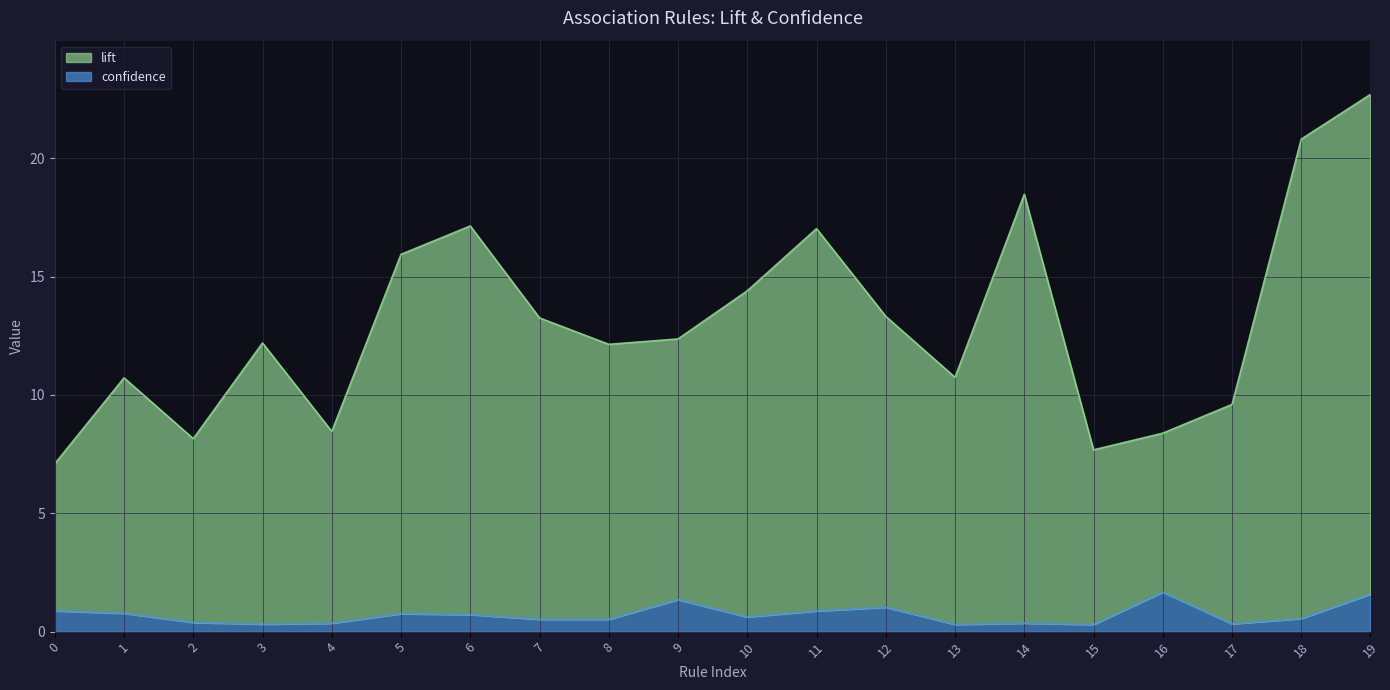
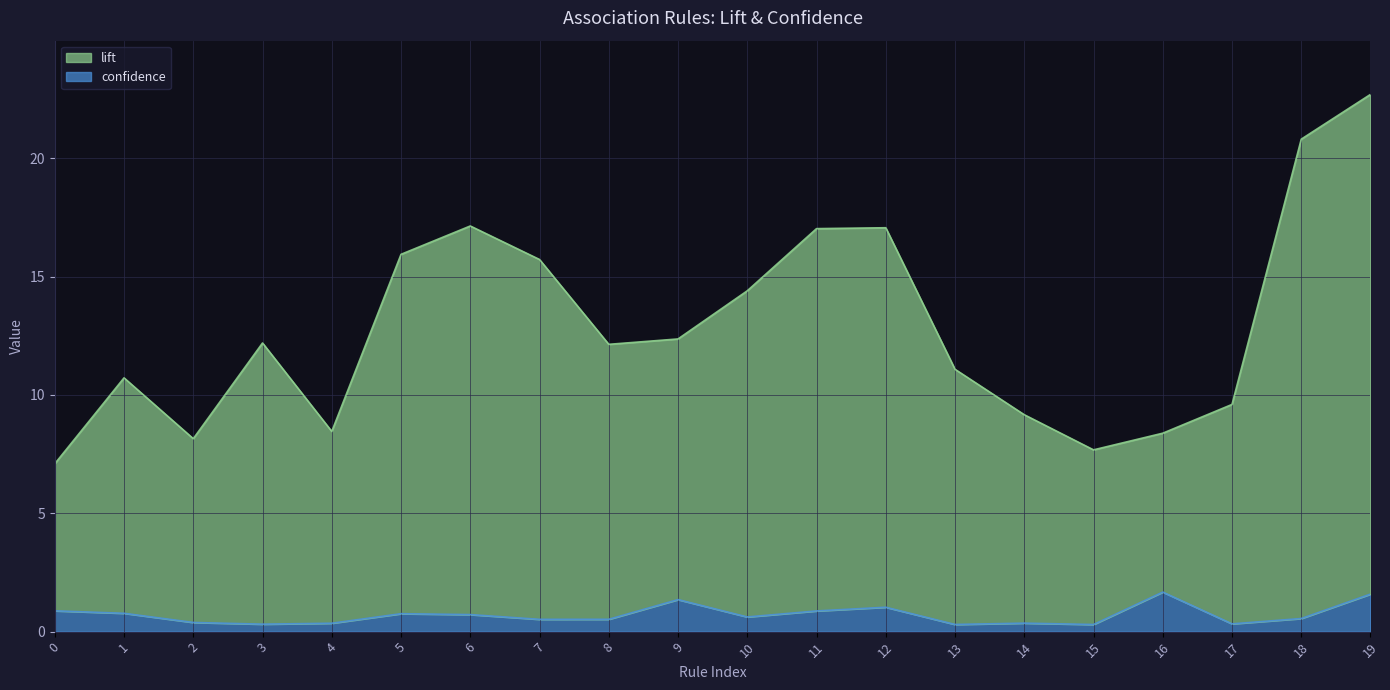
  {
    "confidence": {
      "0": 0.9,
      "1": 0.8,
      "2": 0.4,
      "3": 0.3,
      "4": 0.4,
      "5": 0.8,
      "6": 0.7,
      "7": 0.5,
      "8": 0.5,
      "9": 1.4,
      "10": 0.6,
      "11": 0.9,
      "12": 1.0,
      "13": 0.3,
      "14": 0.4,
      "15": 0.3,
      "16": 1.7,
      "17": 0.3,
      "18": 0.6,
      "19": 1.6
    },
    "lift": {
      "0": 6.2,
      "1": 9.9,
      "2": 7.8,
      "3": 11.9,
      "4": 8.1,
      "5": 15.2,
      "6": 16.4,
-     "7": 12.7,
+     "7": 15.2,
      "8": 11.6,
      "9": 11.0,
      "10": 13.8,
      "11": 16.2,
-     "12": 12.3,
-     "13": 10.4,
-     "14": 18.1,
+     "12": 16.0,
+     "13": 10.8,
+     "14": 8.8,
      "15": 7.4,
      "16": 6.7,
      "17": 9.3,
      "18": 20.3,
      "19": 21.1
    }
  }
